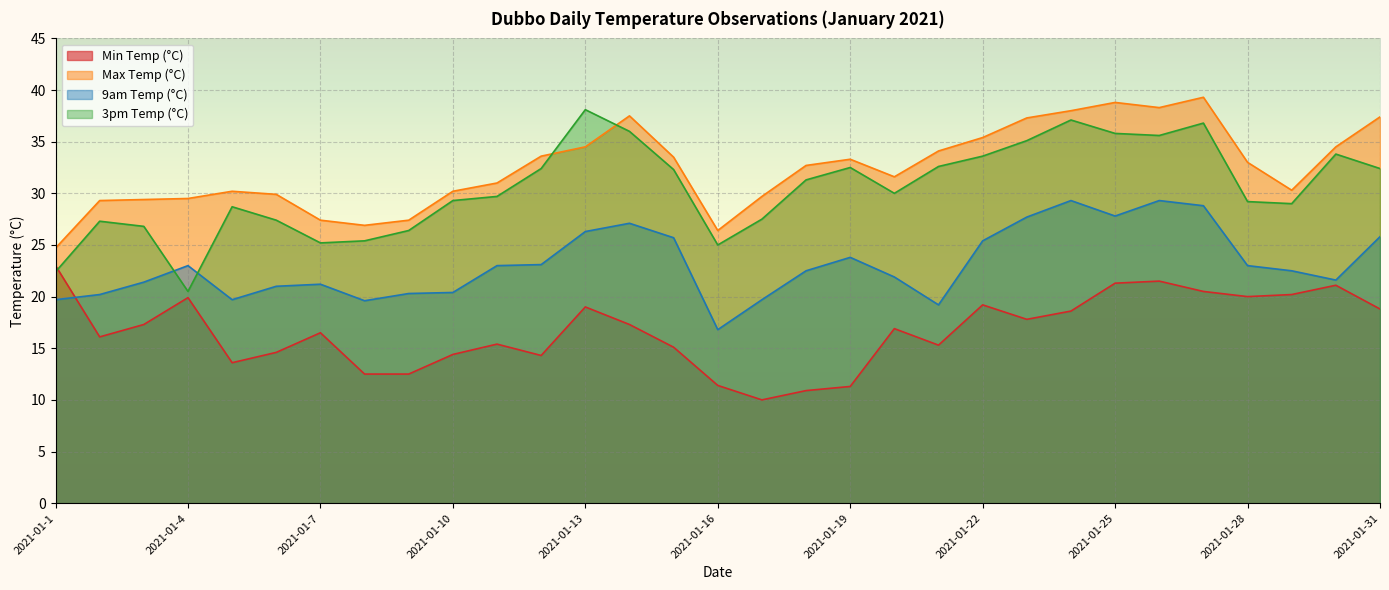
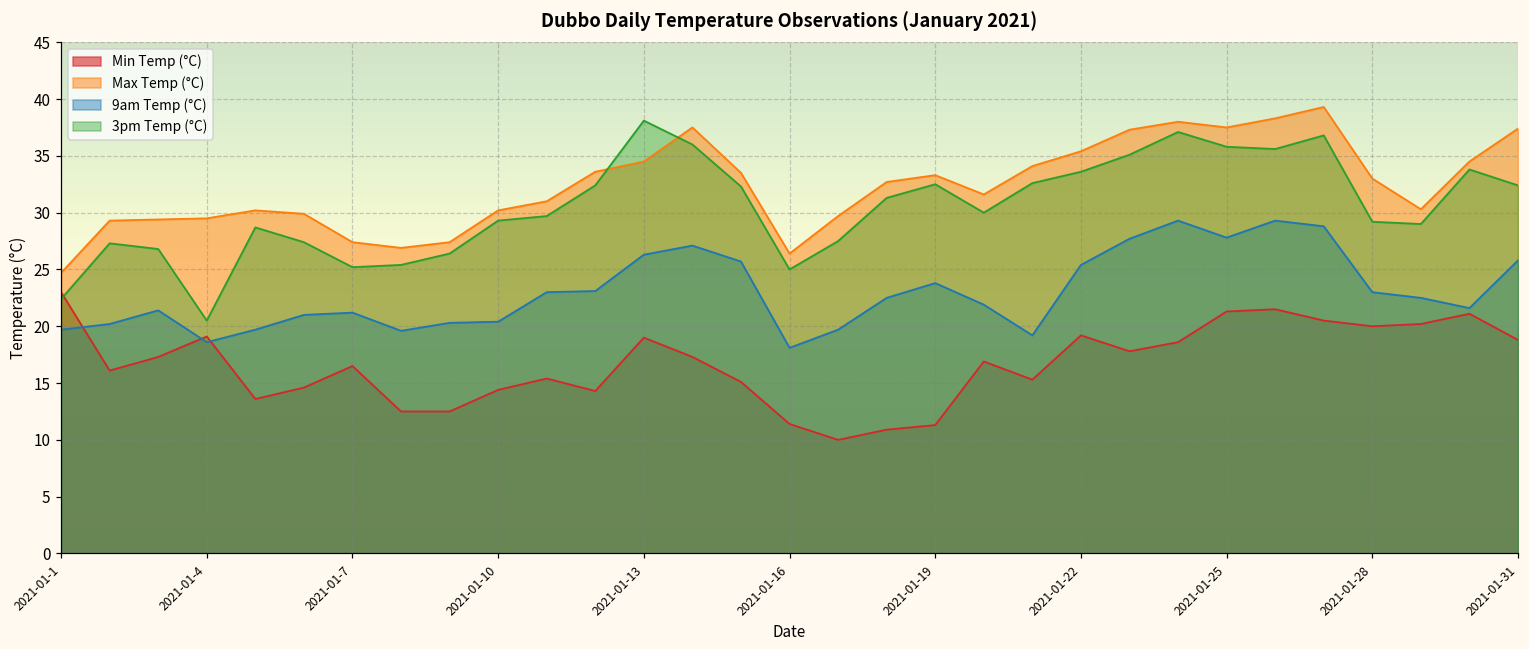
  {
    "Min Temp (°C)": {
      "2021-01-1": 23.0,
-     "2021-01-4": 19.9,
+     "2021-01-4": 19.1,
      "2021-01-7": 16.5,
      "2021-01-10": 14.4,
      "2021-01-13": 19.0,
      "2021-01-16": 11.4,
      "2021-01-19": 11.3,
      "2021-01-22": 19.2,
      "2021-01-25": 21.3,
      "2021-01-28": 20.0,
      "2021-01-31": 18.8
    },
    "Max Temp (°C)": {
      "2021-01-1": 24.7,
      "2021-01-4": 29.5,
      "2021-01-7": 27.4,
      "2021-01-10": 30.2,
      "2021-01-13": 34.5,
      "2021-01-16": 26.4,
      "2021-01-19": 33.3,
      "2021-01-22": 35.4,
-     "2021-01-25": 38.8,
+     "2021-01-25": 37.5,
      "2021-01-28": 33.0,
      "2021-01-31": 37.4
    },
    "9am Temp (°C)": {
      "2021-01-1": 19.7,
-     "2021-01-4": 23.0,
+     "2021-01-4": 18.6,
      "2021-01-7": 21.2,
      "2021-01-10": 20.4,
      "2021-01-13": 26.3,
-     "2021-01-16": 16.8,
+     "2021-01-16": 18.1,
      "2021-01-19": 23.8,
      "2021-01-22": 25.4,
      "2021-01-25": 27.8,
      "2021-01-28": 23.0,
      "2021-01-31": 25.8
    },
    "3pm Temp (°C)": {
      "2021-01-1": 22.4,
      "2021-01-4": 20.5,
      "2021-01-7": 25.2,
      "2021-01-10": 29.3,
      "2021-01-13": 38.1,
      "2021-01-16": 25.0,
      "2021-01-19": 32.5,
      "2021-01-22": 33.6,
      "2021-01-25": 35.8,
      "2021-01-28": 29.2,
      "2021-01-31": 32.4
    }
  }
